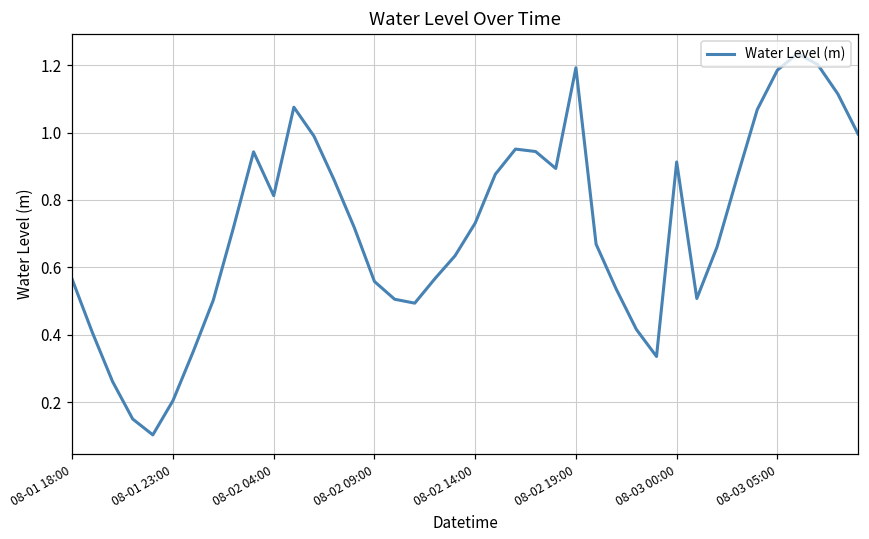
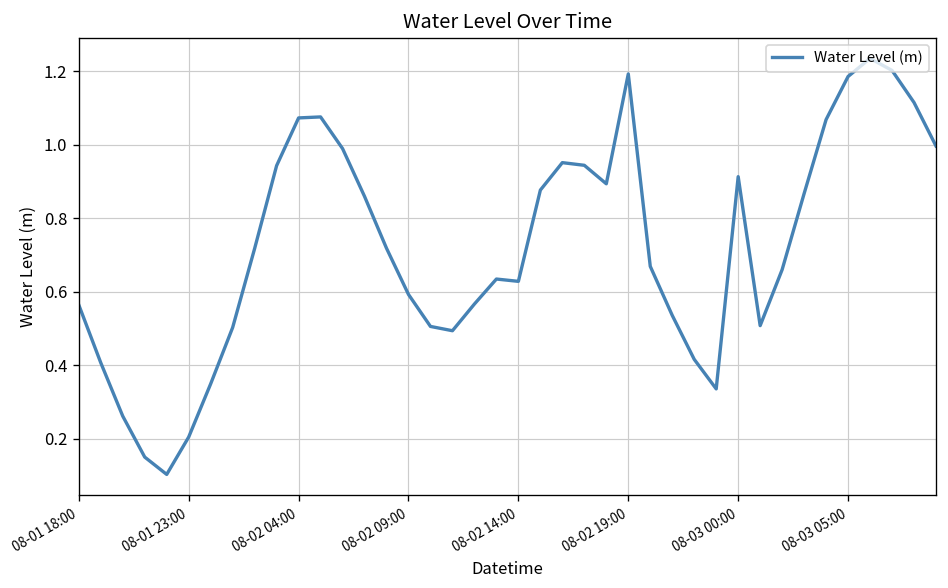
  {
    "08-01 18:00": 0.56,
    "08-01 23:00": 0.20,
-   "08-02 04:00": 0.81,
-   "08-02 09:00": 0.56,
-   "08-02 14:00": 0.73,
+   "08-02 04:00": 1.07,
+   "08-02 09:00": 0.59,
+   "08-02 14:00": 0.63,
    "08-02 19:00": 1.19,
    "08-03 00:00": 0.91,
    "08-03 05:00": 1.19
  }
